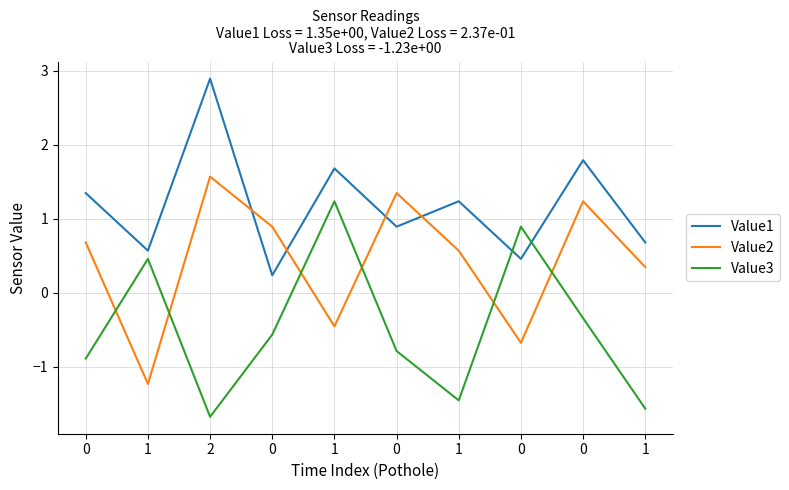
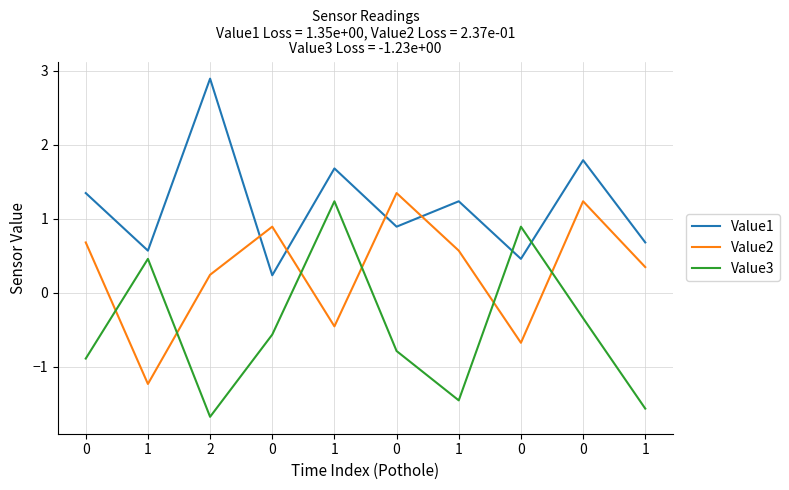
  {
    "Value1": {
      "2": 2.9
    },
    "Value2": {
-     "2": 1.6
+     "2": 0.2
    },
    "Value3": {
      "2": -1.7
    }
  }
